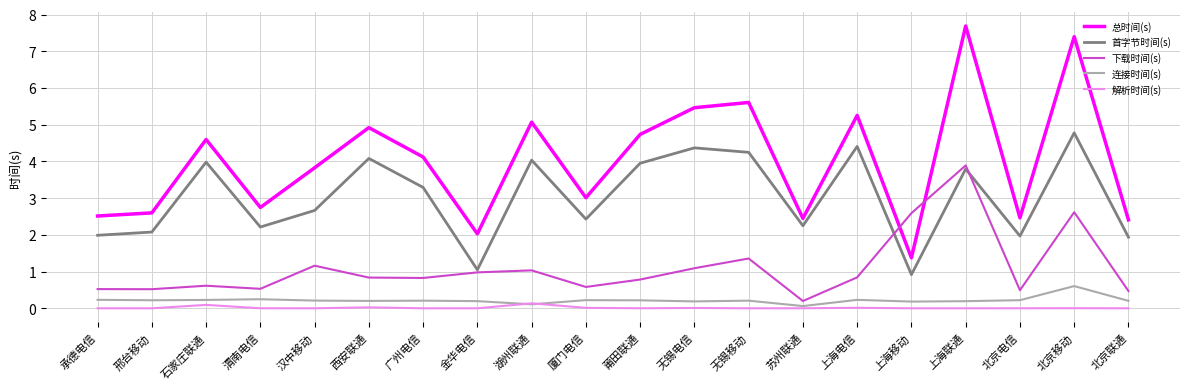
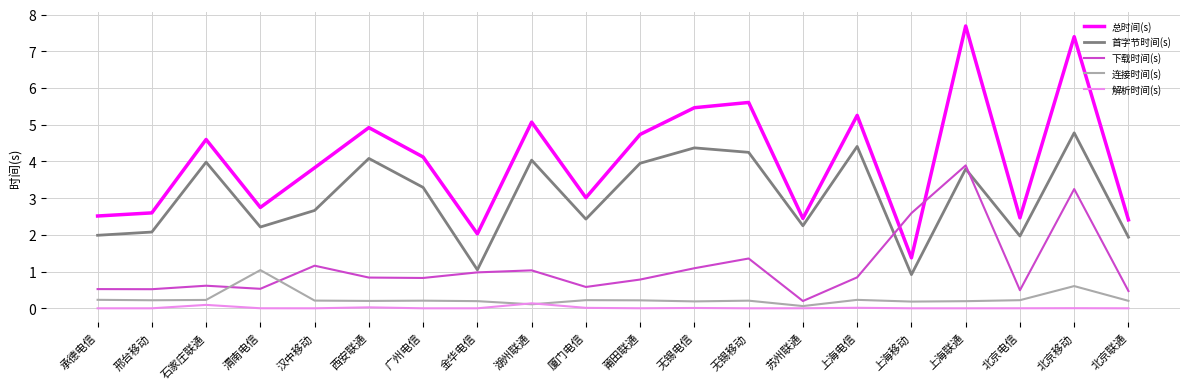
  {
    "总时间(s)": {
      "承德电信": 2.5,
      "邢台移动": 2.6,
      "石家庄联通": 4.6,
      "渭南电信": 2.7,
      "汉中移动": 3.8,
      "西安联通": 4.9,
      "广州电信": 4.1,
      "金华电信": 2.0,
      "湖州联通": 5.1,
      "厦门电信": 3.0,
      "莆田联通": 4.7,
      "无锡电信": 5.5,
      "无锡移动": 5.6,
      "苏州联通": 2.4,
      "上海电信": 5.3,
      "上海移动": 1.4,
      "上海联通": 7.7,
      "北京电信": 2.5,
      "北京移动": 7.4,
      "北京联通": 2.4
    },
    "首字节时间(s)": {
      "承德电信": 2.0,
      "邢台移动": 2.1,
      "石家庄联通": 4.0,
      "渭南电信": 2.2,
      "汉中移动": 2.7,
      "西安联通": 4.1,
      "广州电信": 3.3,
      "金华电信": 1.0,
      "湖州联通": 4.0,
      "厦门电信": 2.4,
      "莆田联通": 4.0,
      "无锡电信": 4.4,
      "无锡移动": 4.2,
      "苏州联通": 2.2,
      "上海电信": 4.4,
      "上海移动": 0.9,
      "上海联通": 3.8,
      "北京电信": 2.0,
      "北京移动": 4.8,
      "北京联通": 1.9
    },
    "下载时间(s)": {
      "承德电信": 0.5,
      "邢台移动": 0.5,
      "石家庄联通": 0.6,
      "渭南电信": 0.5,
      "汉中移动": 1.2,
      "西安联通": 0.8,
      "广州电信": 0.8,
      "金华电信": 1.0,
      "湖州联通": 1.0,
      "厦门电信": 0.6,
      "莆田联通": 0.8,
      "无锡电信": 1.1,
      "无锡移动": 1.4,
      "苏州联通": 0.2,
      "上海电信": 0.8,
      "上海移动": 2.6,
      "上海联通": 3.9,
      "北京电信": 0.5,
-     "北京移动": 2.6,
+     "北京移动": 3.2,
      "北京联通": 0.5
    },
    "连接时间(s)": {
      "承德电信": 0.2,
      "邢台移动": 0.2,
      "石家庄联通": 0.2,
-     "渭南电信": 0.2,
+     "渭南电信": 1.0,
      "汉中移动": 0.2,
      "西安联通": 0.2,
      "广州电信": 0.2,
      "金华电信": 0.2,
      "厦门电信": 0.2,
      "莆田联通": 0.2,
      "无锡电信": 0.2,
      "无锡移动": 0.2,
      "上海电信": 0.2,
      "上海移动": 0.2,
      "上海联通": 0.2,
      "北京电信": 0.2,
      "北京移动": 0.6,
      "北京联通": 0.2
    },
    "解析时间(s)": {
      "承德电信": 0.0,
      "邢台移动": 0.0,
      "石家庄联通": 0.1,
      "渭南电信": 0.0,
      "汉中移动": 0.0,
      "西安联通": 0.0,
      "广州电信": 0.0,
      "金华电信": 0.0,
      "厦门电信": 0.0,
      "莆田联通": 0.0,
      "无锡电信": 0.0,
      "无锡移动": 0.0,
      "上海电信": 0.0,
      "上海移动": 0.0,
      "上海联通": 0.0,
      "北京电信": 0.0,
      "北京移动": 0.0,
      "北京联通": 0.0
    }
  }
